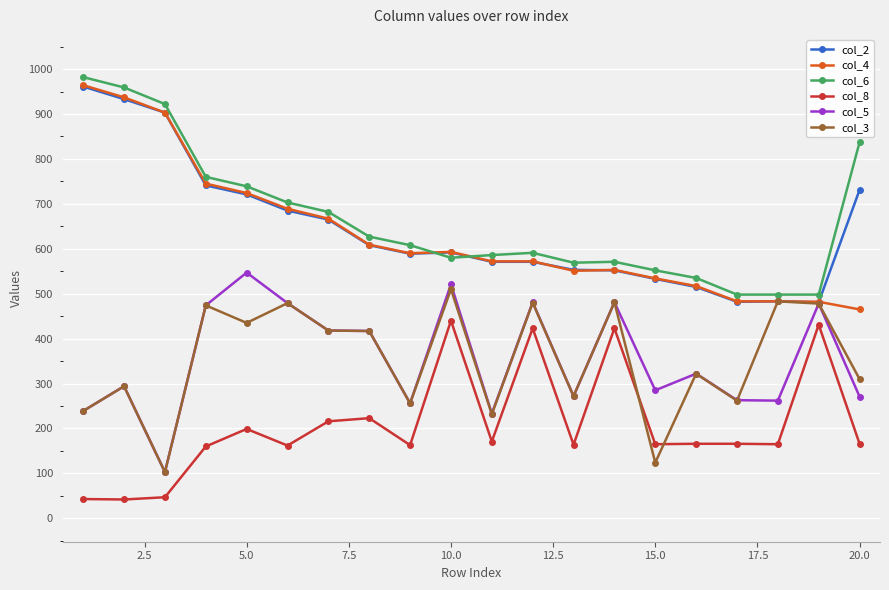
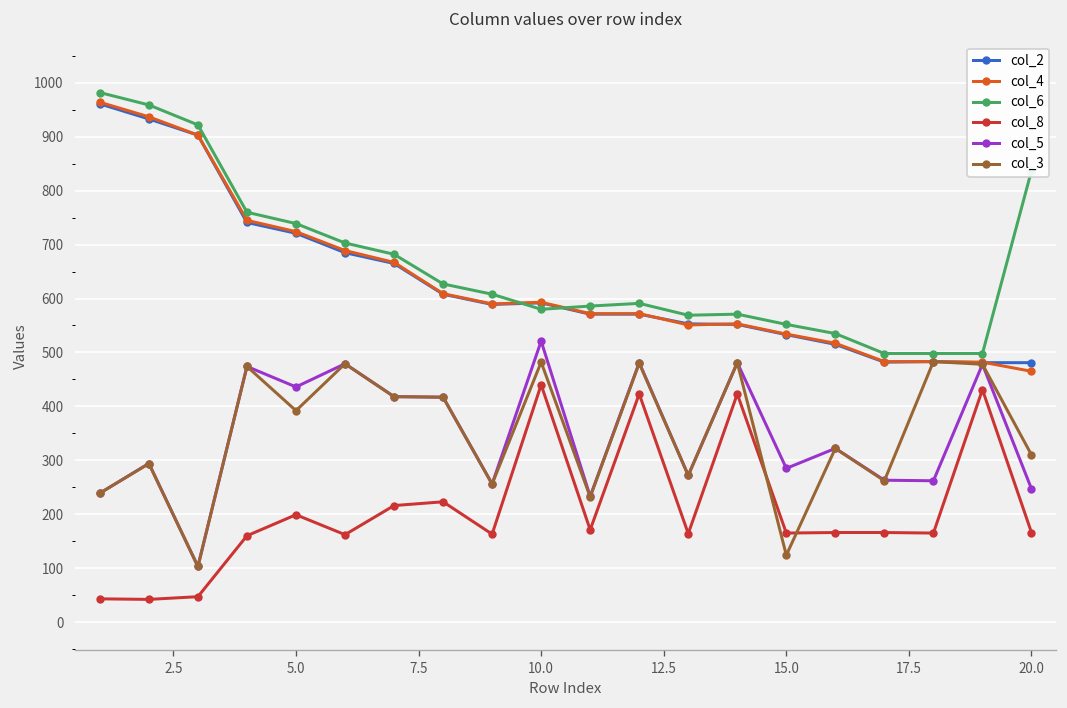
  {
    "col_2": {
-     "20.0": 730
+     "20.0": 480
    },
    "col_6": {
      "5.0": 740,
      "10.0": 580,
      "15.0": 550,
      "20.0": 840
    },
    "col_5": {
-     "5.0": 550,
+     "5.0": 440,
      "10.0": 520,
      "15.0": 290,
-     "20.0": 270
+     "20.0": 250
    },
    "col_3": {
-     "5.0": 440,
-     "10.0": 510,
+     "5.0": 390,
+     "10.0": 480,
      "15.0": 120,
      "20.0": 310
    }
  }
